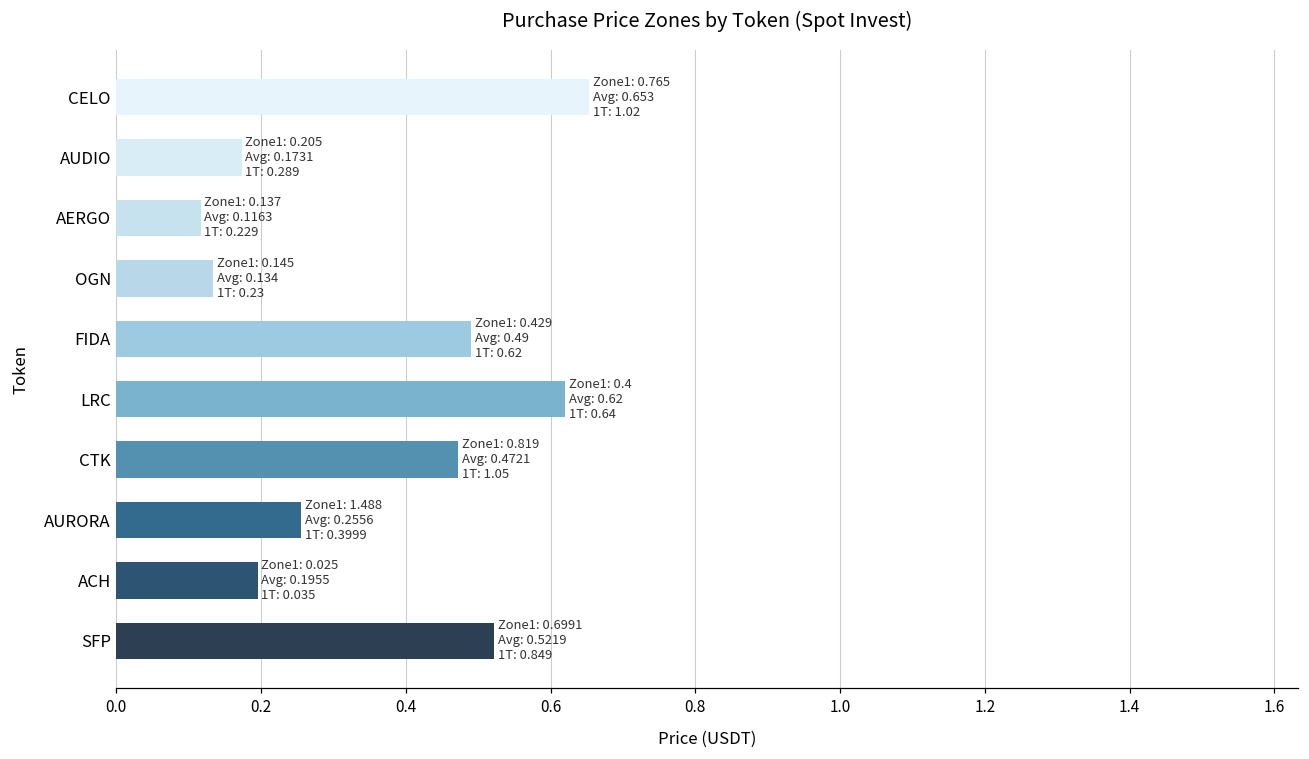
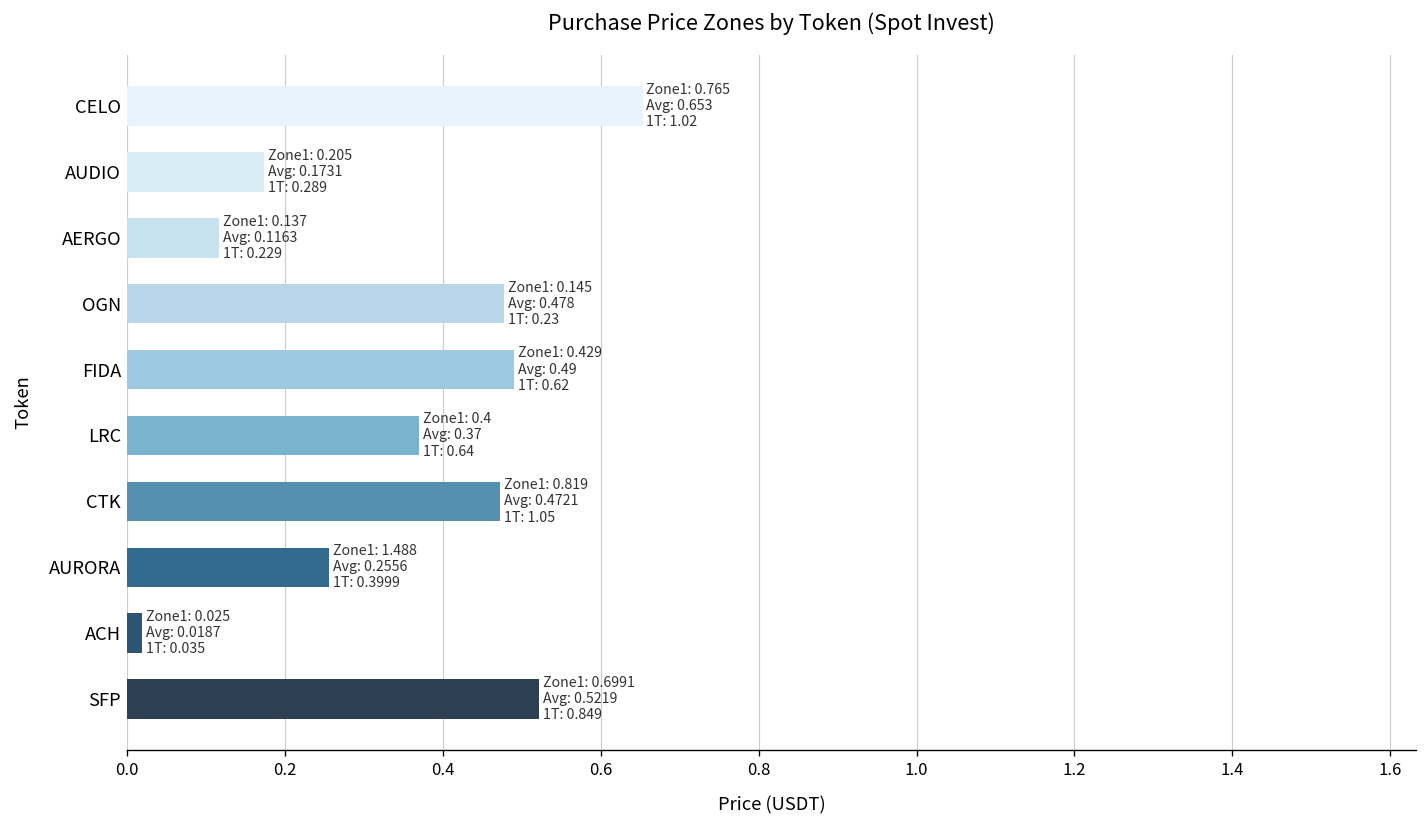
  {
    "CELO": 0.653,
    "AUDIO": 0.1731,
    "AERGO": 0.1163,
-   "OGN": 0.134,
+   "OGN": 0.478,
    "FIDA": 0.49,
-   "LRC": 0.62,
+   "LRC": 0.37,
    "CTK": 0.4721,
    "AURORA": 0.2556,
-   "ACH": 0.1955,
+   "ACH": 0.0187,
    "SFP": 0.5219
  }
